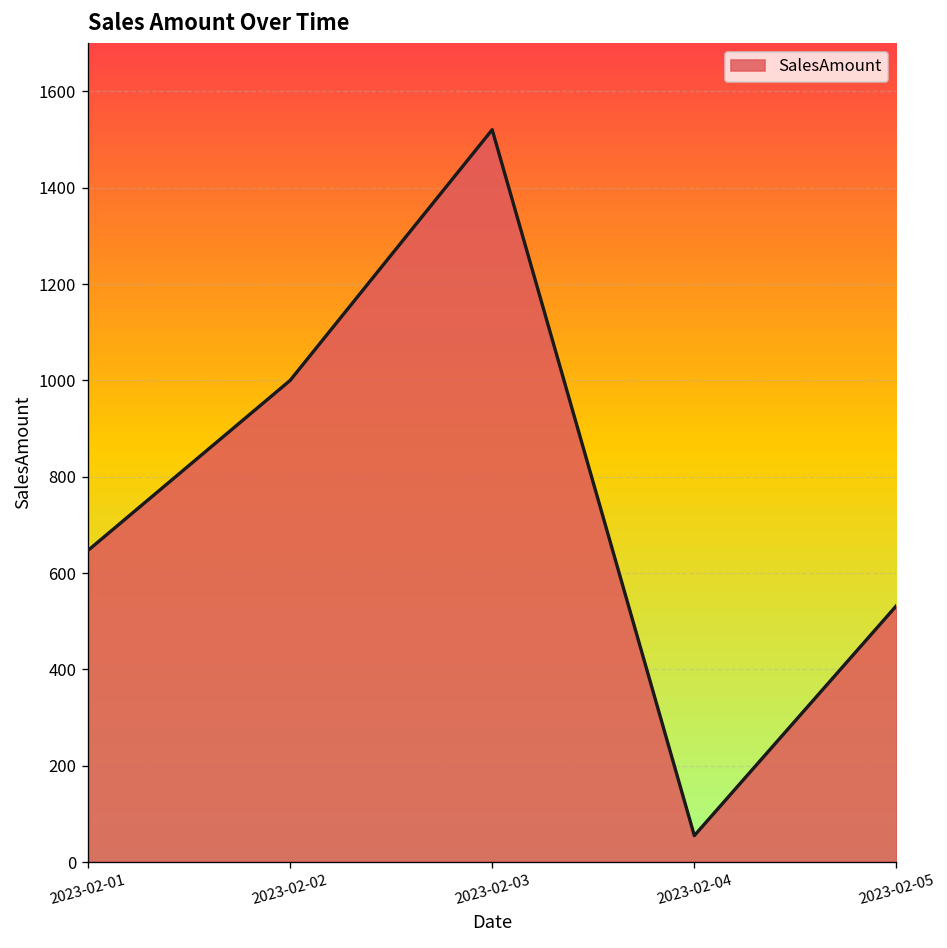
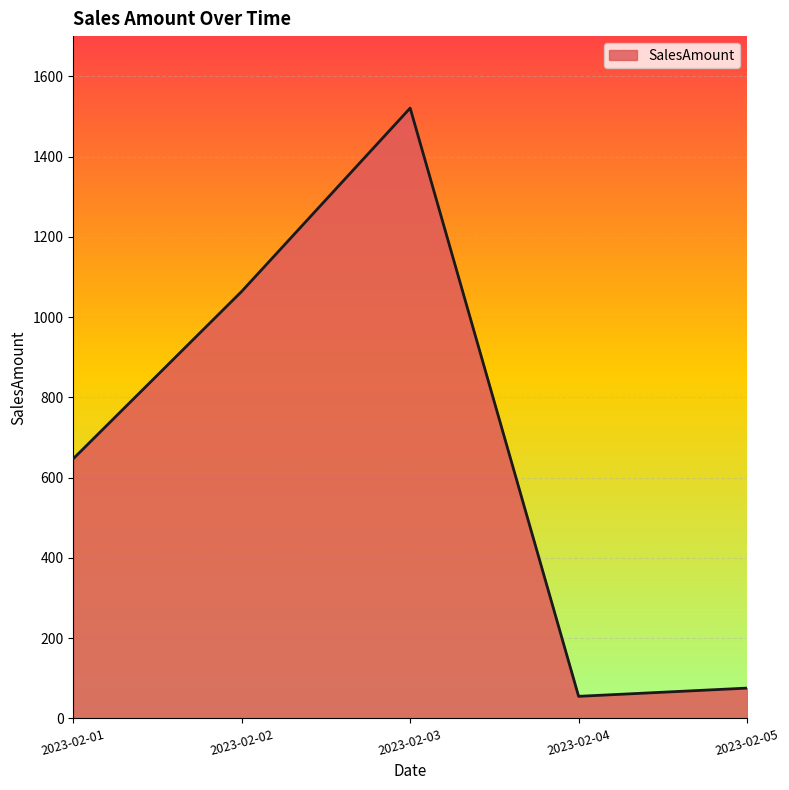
  {
    "2023-02-01": 650,
-   "2023-02-02": 1000,
+   "2023-02-02": 1060,
    "2023-02-03": 1520,
    "2023-02-04": 60,
-   "2023-02-05": 530
+   "2023-02-05": 80
  }
